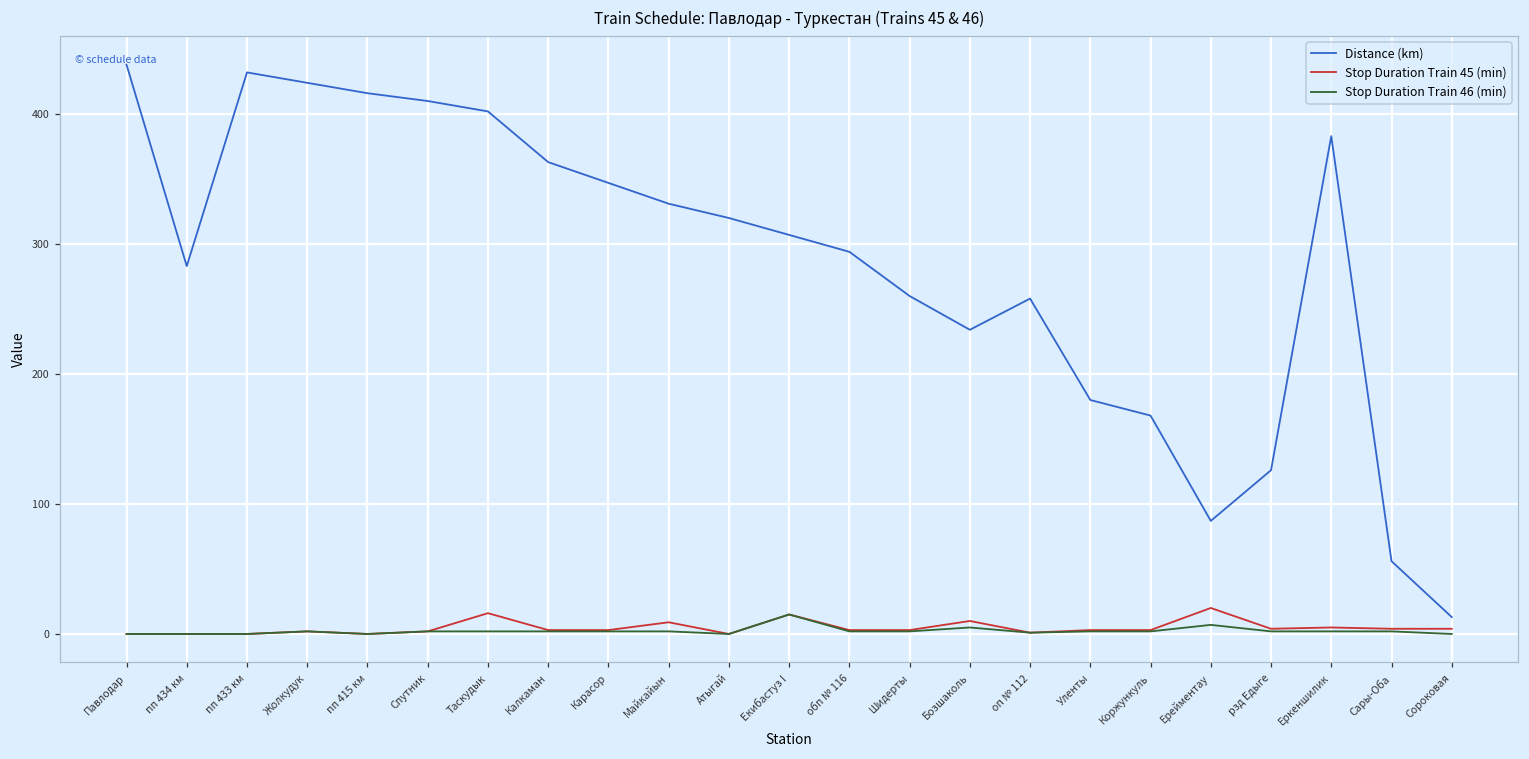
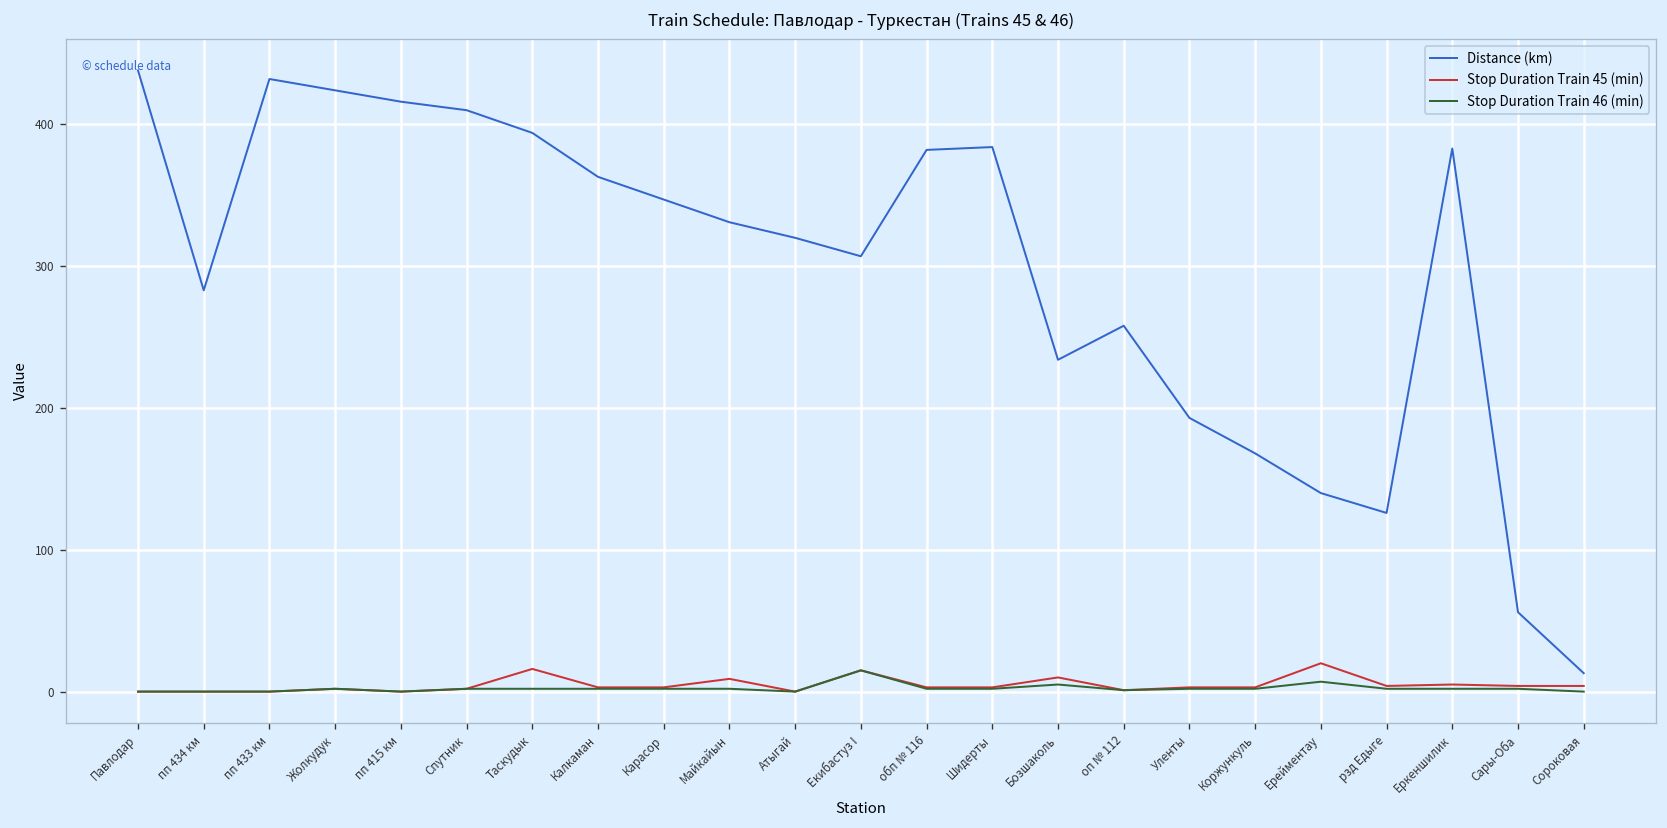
  {
    "Distance (km)": {
      "Павлодар": 438,
      "пп 434 км": 283,
      "пп 433 км": 432,
      "Жолкудук": 424,
      "пп 415 км": 416,
      "Спутник": 410,
-     "Таскудык": 402,
+     "Таскудык": 394,
      "Калкаман": 363,
      "Карасор": 347,
      "Майкайын": 331,
      "Атыгай": 320,
      "Екибастуз I": 307,
-     "обп № 116": 294,
-     "Шидерты": 260,
+     "обп № 116": 382,
+     "Шидерты": 384,
      "Бозшаколь": 234,
      "оп № 112": 258,
-     "Уленты": 180,
+     "Уленты": 193,
      "Коржункуль": 168,
-     "Ерейментау": 87,
+     "Ерейментау": 140,
      "рзд Едыге": 126,
      "Еркеншилик": 383,
      "Сары-Оба": 56,
      "Сороковая": 13
    },
    "Stop Duration Train 45 (min)": {
      "Таскудык": 16,
      "Майкайын": 9,
      "Бозшаколь": 10,
      "Ерейментау": 20,
      "Еркеншилик": 5,
      "Сороковая": 4
    },
    "Stop Duration Train 46 (min)": {
      "Таскудык": 2,
      "Майкайын": 2,
      "Бозшаколь": 5,
      "Ерейментау": 7,
      "Еркеншилик": 2,
      "Сороковая": 0
    }
  }
